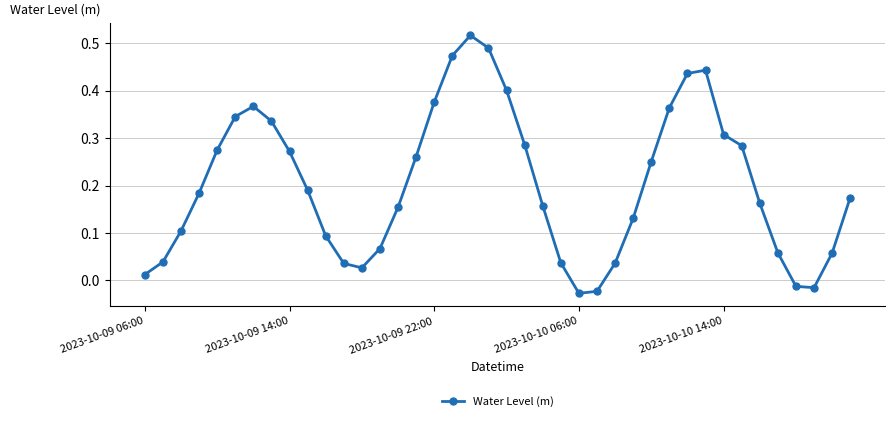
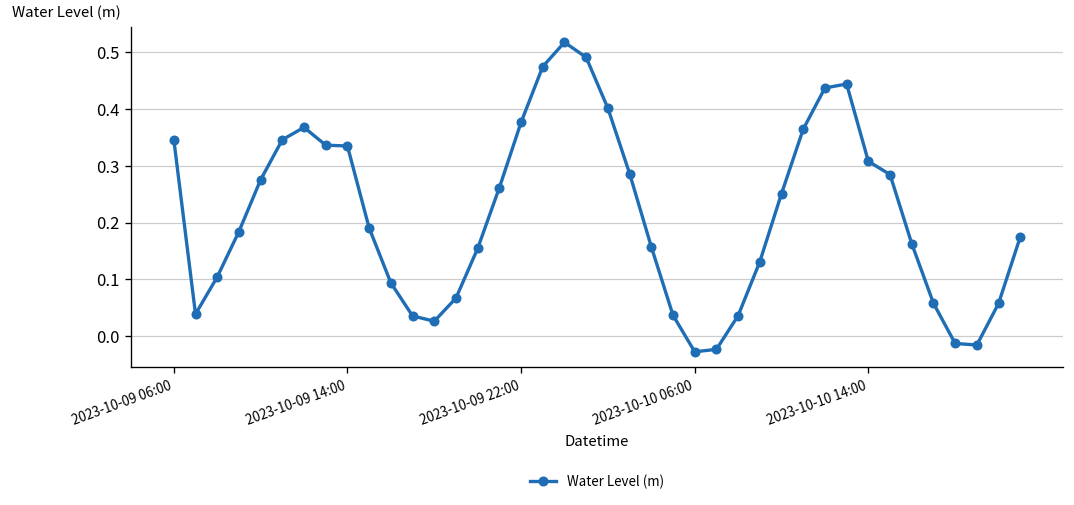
  {
-   "2023-10-09 06:00": 0.01,
-   "2023-10-09 14:00": 0.27,
+   "2023-10-09 06:00": 0.35,
+   "2023-10-09 14:00": 0.33,
    "2023-10-09 22:00": 0.38,
    "2023-10-10 06:00": -0.03,
    "2023-10-10 14:00": 0.31
  }
